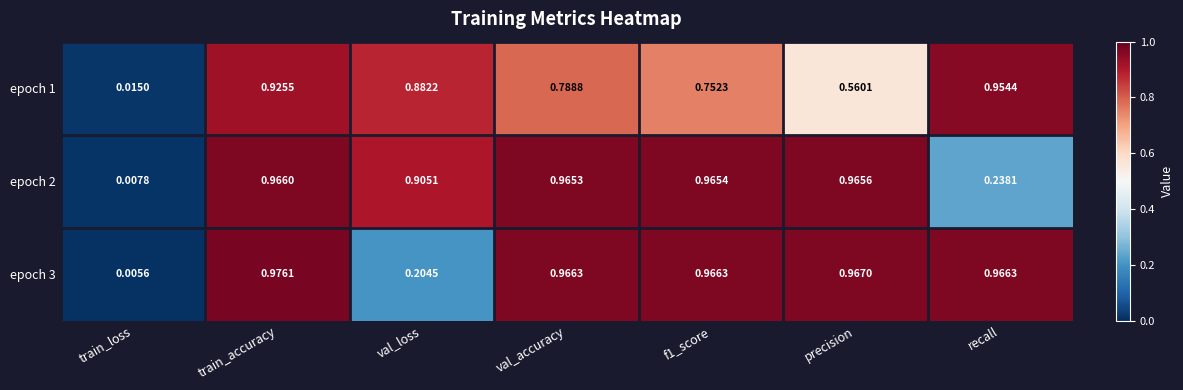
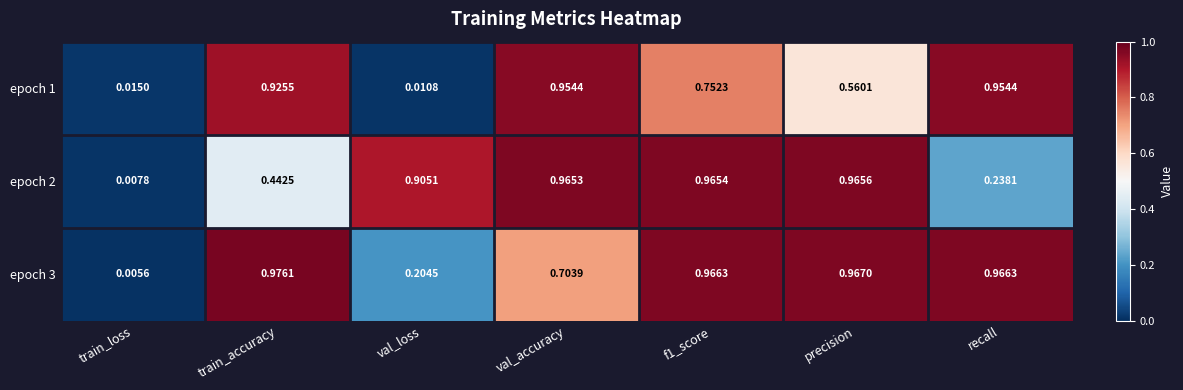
  {
    "epoch 1": {
      "train_loss": 0.0150,
      "train_accuracy": 0.9255,
-     "val_loss": 0.8822,
-     "val_accuracy": 0.7888,
+     "val_loss": 0.0108,
+     "val_accuracy": 0.9544,
      "f1_score": 0.7523,
      "precision": 0.5601,
      "recall": 0.9544
    },
    "epoch 2": {
      "train_loss": 0.0078,
-     "train_accuracy": 0.9660,
+     "train_accuracy": 0.4425,
      "val_loss": 0.9051,
      "val_accuracy": 0.9653,
      "f1_score": 0.9654,
      "precision": 0.9656,
      "recall": 0.2381
    },
    "epoch 3": {
      "train_loss": 0.0056,
      "train_accuracy": 0.9761,
      "val_loss": 0.2045,
-     "val_accuracy": 0.9663,
+     "val_accuracy": 0.7039,
      "f1_score": 0.9663,
      "precision": 0.9670,
      "recall": 0.9663
    }
  }
